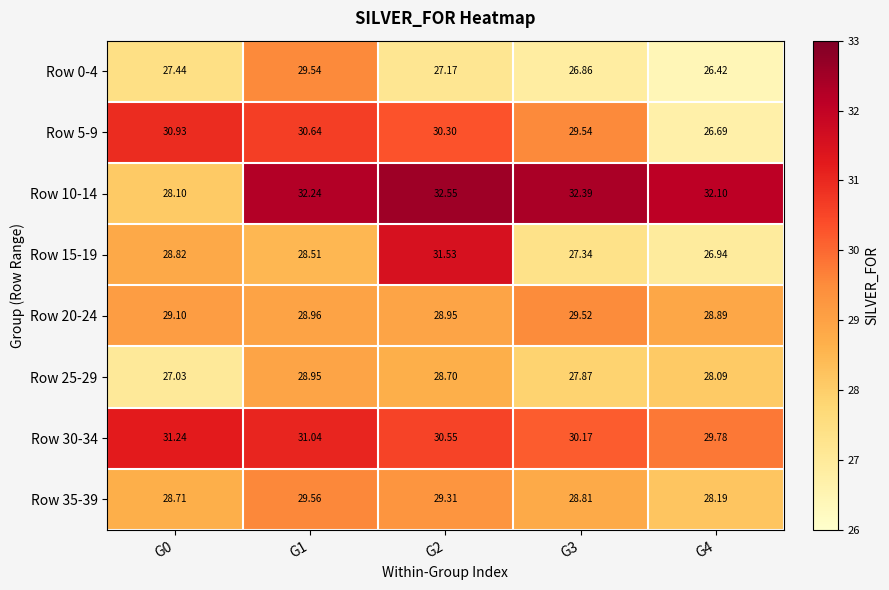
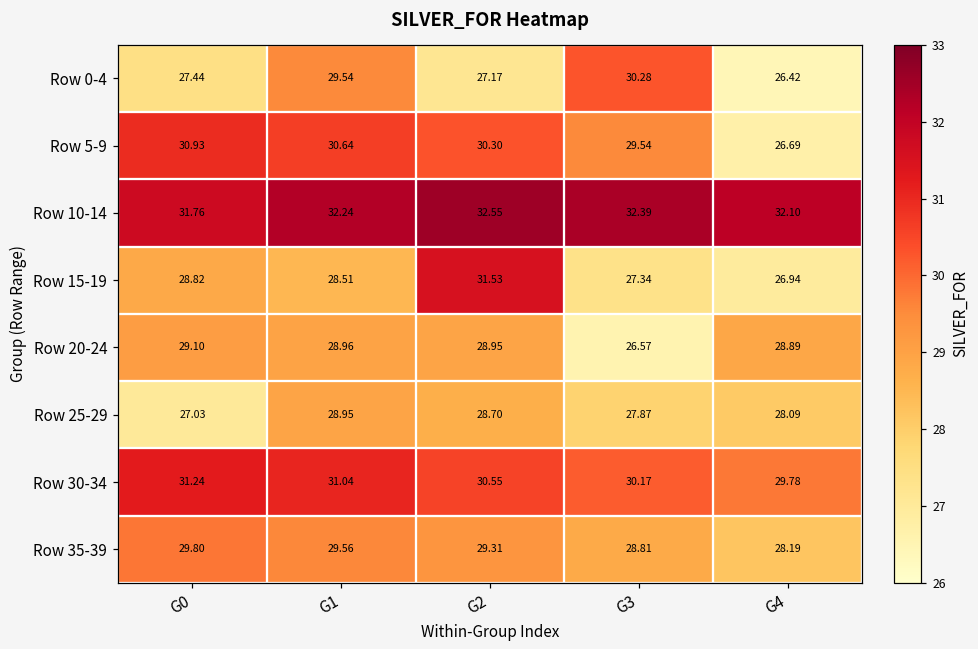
  {
    "Row 0-4": {
      "G0": 27.44,
      "G1": 29.54,
      "G2": 27.17,
-     "G3": 26.86,
+     "G3": 30.28,
      "G4": 26.42
    },
    "Row 5-9": {
      "G0": 30.93,
      "G1": 30.64,
      "G2": 30.30,
      "G3": 29.54,
      "G4": 26.69
    },
    "Row 10-14": {
-     "G0": 28.10,
+     "G0": 31.76,
      "G1": 32.24,
      "G2": 32.55,
      "G3": 32.39,
      "G4": 32.10
    },
    "Row 15-19": {
      "G0": 28.82,
      "G1": 28.51,
      "G2": 31.53,
      "G3": 27.34,
      "G4": 26.94
    },
    "Row 20-24": {
      "G0": 29.10,
      "G1": 28.96,
      "G2": 28.95,
-     "G3": 29.52,
+     "G3": 26.57,
      "G4": 28.89
    },
    "Row 25-29": {
      "G0": 27.03,
      "G1": 28.95,
      "G2": 28.70,
      "G3": 27.87,
      "G4": 28.09
    },
    "Row 30-34": {
      "G0": 31.24,
      "G1": 31.04,
      "G2": 30.55,
      "G3": 30.17,
      "G4": 29.78
    },
    "Row 35-39": {
-     "G0": 28.71,
+     "G0": 29.80,
      "G1": 29.56,
      "G2": 29.31,
      "G3": 28.81,
      "G4": 28.19
    }
  }
